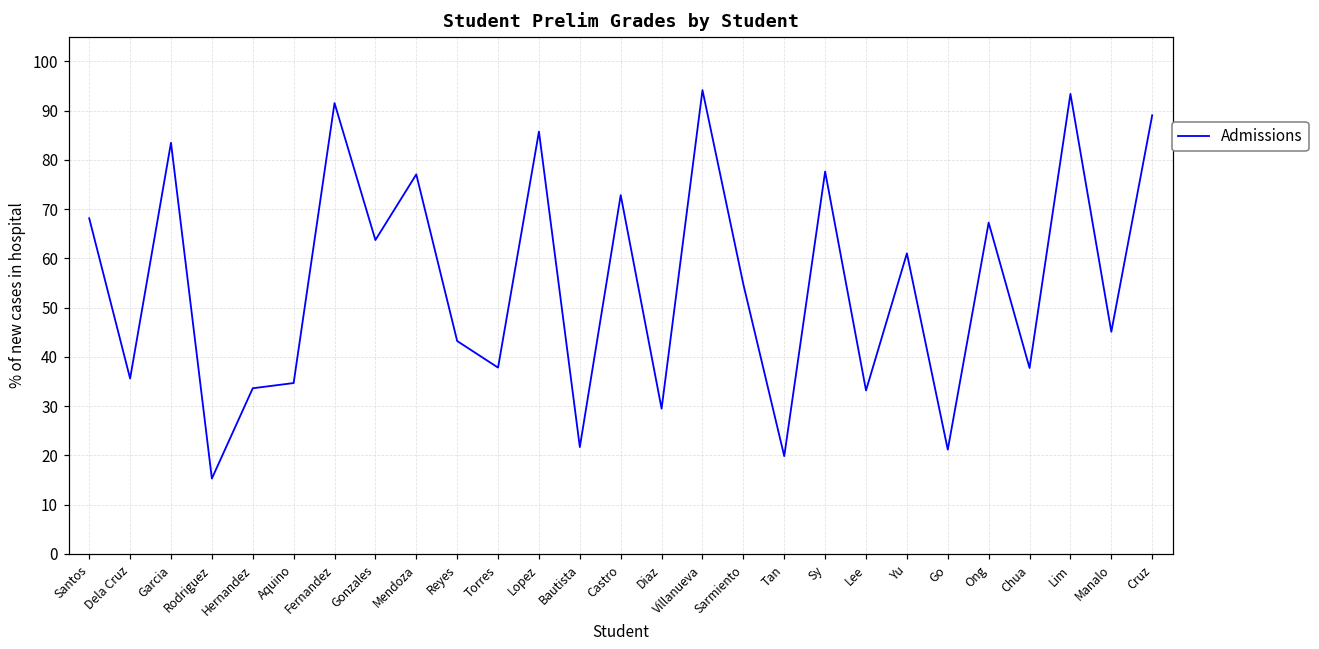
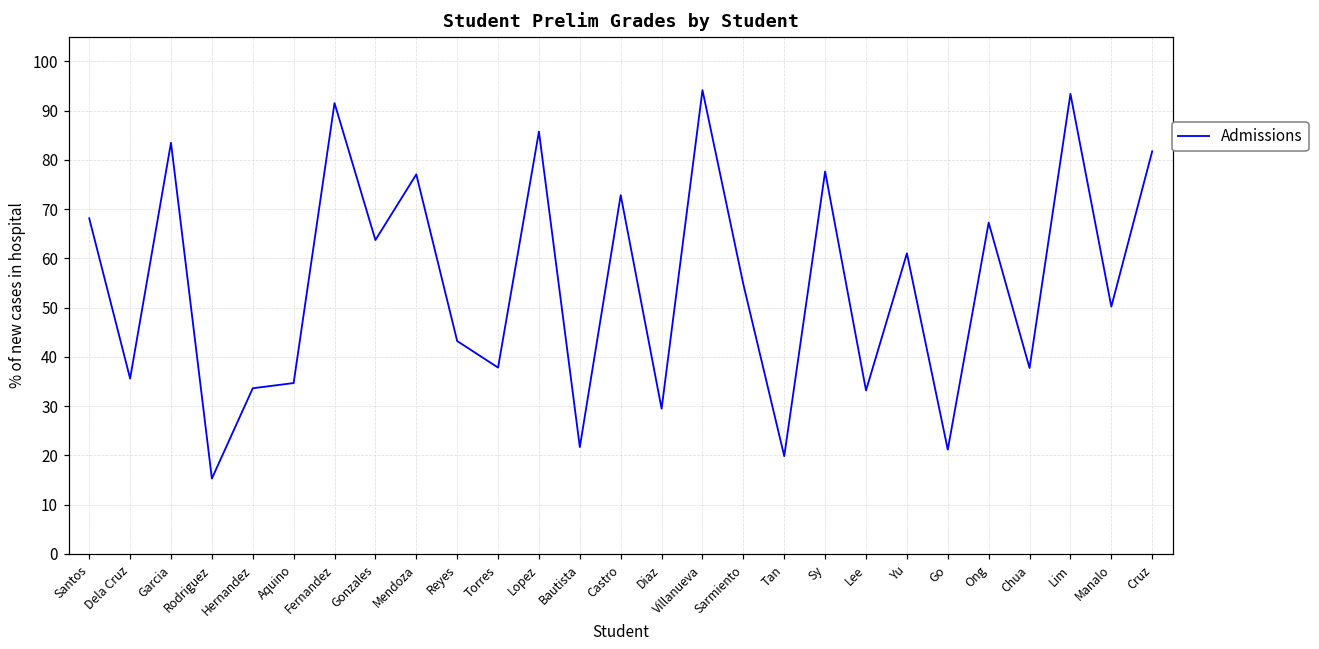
  {
    "Santos": 68,
    "Dela Cruz": 36,
    "Garcia": 83,
    "Rodriguez": 15,
    "Hernandez": 34,
    "Aquino": 35,
    "Fernandez": 92,
    "Gonzales": 64,
    "Mendoza": 77,
    "Reyes": 43,
    "Torres": 38,
    "Lopez": 86,
    "Bautista": 22,
    "Castro": 73,
    "Diaz": 29,
    "Villanueva": 94,
    "Sarmiento": 55,
    "Tan": 20,
    "Sy": 78,
    "Lee": 33,
    "Yu": 61,
    "Go": 21,
    "Ong": 67,
    "Chua": 38,
    "Lim": 93,
-   "Manalo": 45,
-   "Cruz": 89
+   "Manalo": 50,
+   "Cruz": 82
  }
